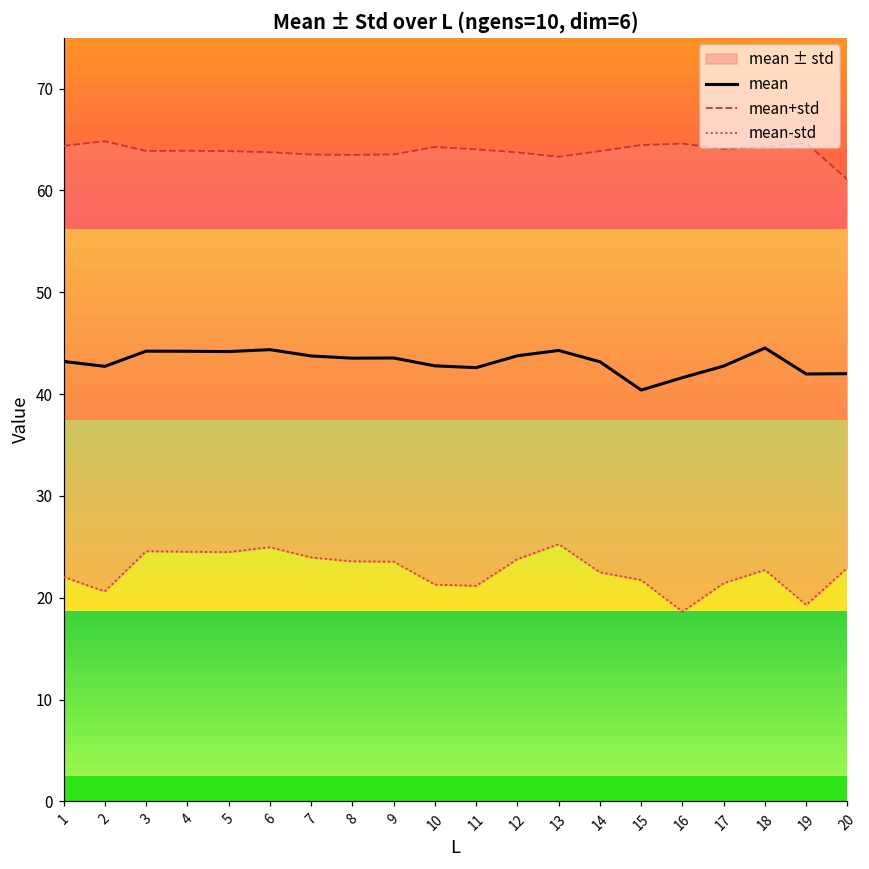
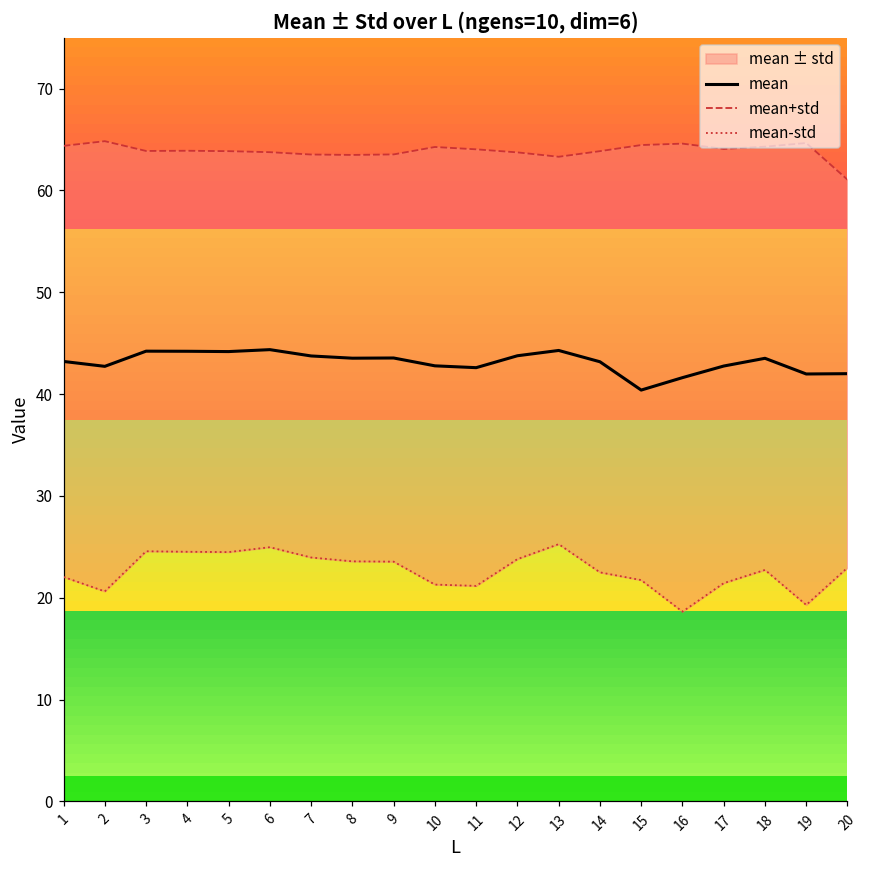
  {
    "mean": {
      "1": 43,
      "2": 43,
      "3": 44,
      "4": 44,
      "5": 44,
      "6": 44,
      "7": 44,
      "8": 44,
      "9": 44,
      "10": 43,
      "11": 43,
      "12": 44,
      "13": 44,
      "14": 43,
      "15": 40,
      "16": 42,
      "17": 43,
-     "18": 45,
+     "18": 44,
      "19": 42,
      "20": 42
    },
    "mean ± std": {
      "1": 64,
      "2": 65,
      "3": 64,
      "4": 64,
      "5": 64,
      "6": 64,
      "7": 64,
      "8": 63,
      "9": 64,
      "10": 64,
      "11": 64,
      "12": 64,
      "13": 63,
      "14": 64,
      "15": 64,
      "16": 65,
      "17": 64,
      "18": 64,
      "19": 65,
      "20": 61
    },
    "mean-std": {
      "1": 22,
      "2": 21,
      "3": 25,
      "4": 25,
      "5": 24,
      "6": 25,
      "7": 24,
      "8": 24,
      "9": 24,
      "10": 21,
      "11": 21,
      "12": 24,
      "13": 25,
      "14": 23,
      "15": 22,
      "16": 19,
      "17": 21,
      "18": 23,
      "19": 19,
      "20": 23
    }
  }
